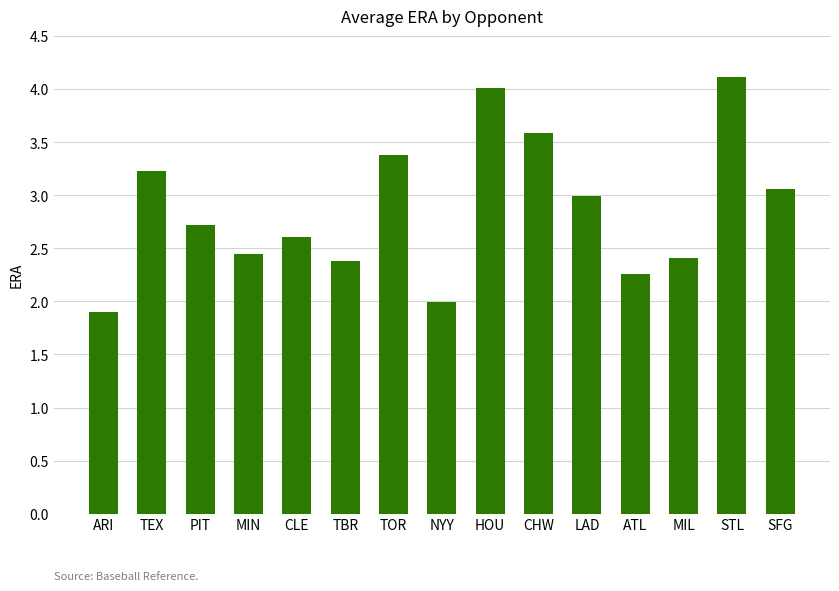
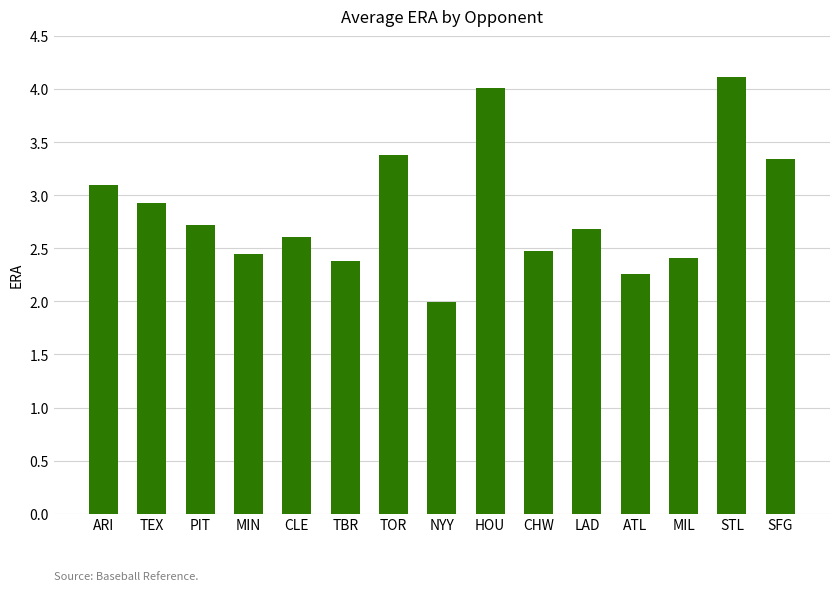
  {
-   "ARI": 1.9,
-   "TEX": 3.23,
+   "ARI": 3.1,
+   "TEX": 2.93,
    "PIT": 2.72,
    "MIN": 2.45,
    "CLE": 2.61,
    "TBR": 2.38,
    "TOR": 3.38,
    "NYY": 1.99,
    "HOU": 4.01,
-   "CHW": 3.59,
-   "LAD": 2.99,
+   "CHW": 2.47,
+   "LAD": 2.68,
    "ATL": 2.26,
    "MIL": 2.41,
    "STL": 4.11,
-   "SFG": 3.06
+   "SFG": 3.34
  }
